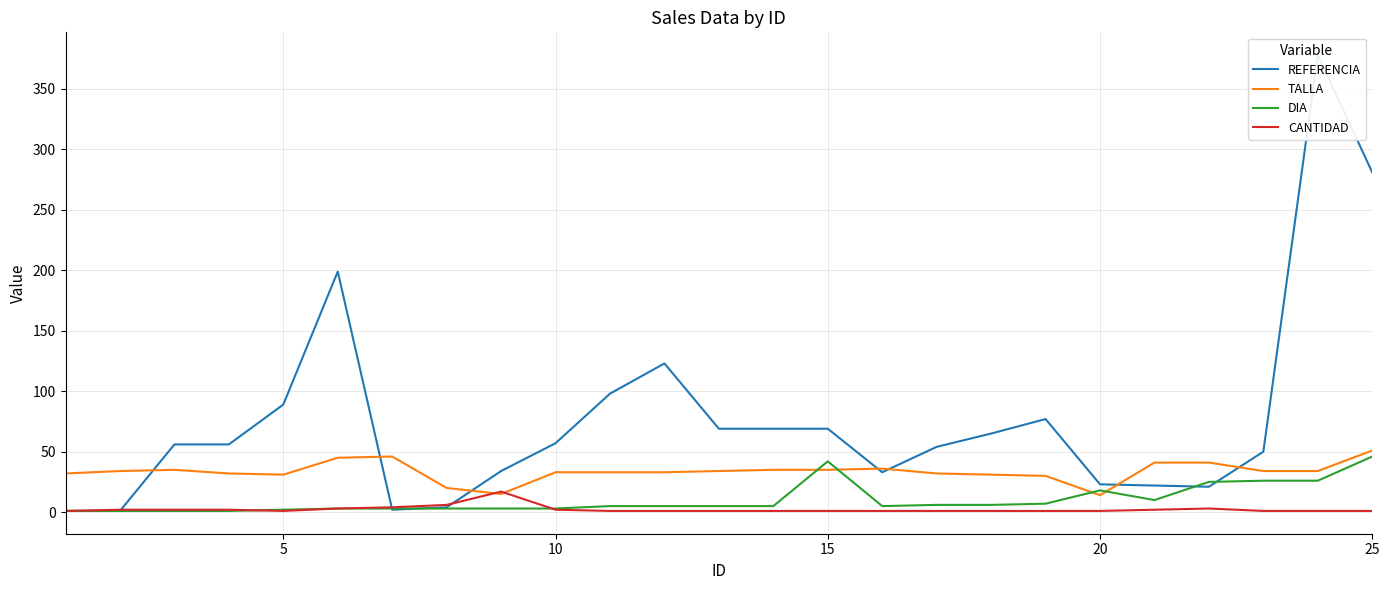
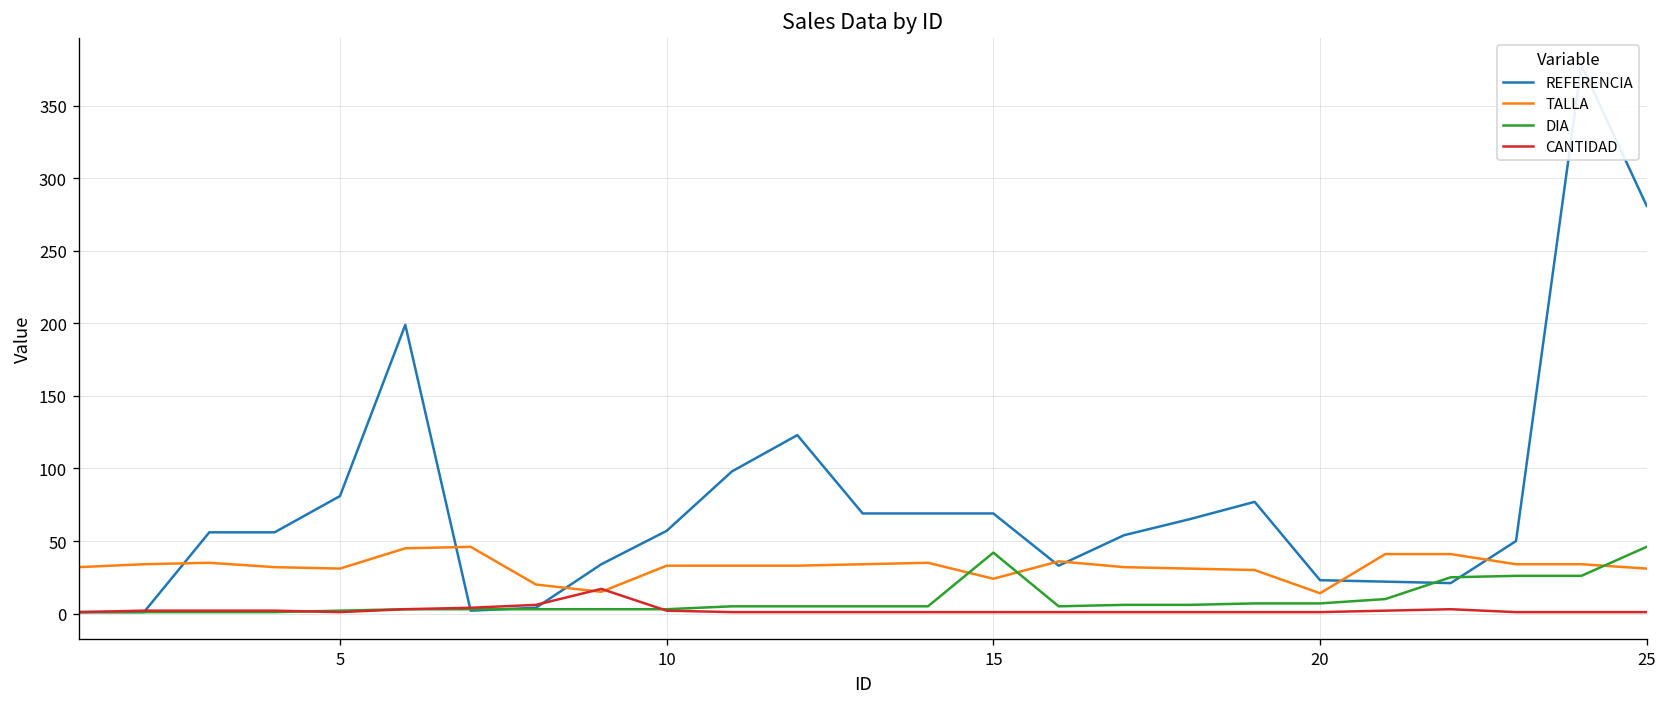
  {
    "REFERENCIA": {
-     "5": 89,
+     "5": 81,
      "10": 57,
      "15": 69,
      "20": 23,
      "25": 281
    },
    "TALLA": {
      "5": 31,
      "10": 33,
-     "15": 35,
+     "15": 24,
      "20": 14,
-     "25": 51
+     "25": 31
    },
    "DIA": {
      "15": 42,
-     "20": 18,
+     "20": 7,
      "25": 46
    },
    "CANTIDAD": {
      "15": 1,
      "20": 1,
      "25": 1
    }
  }
